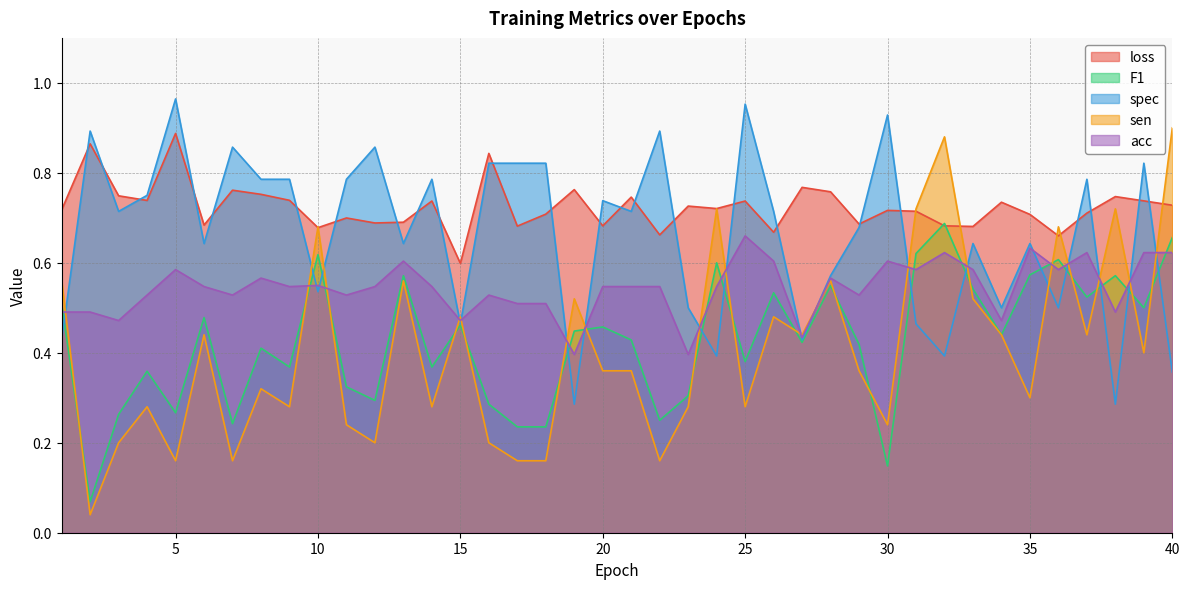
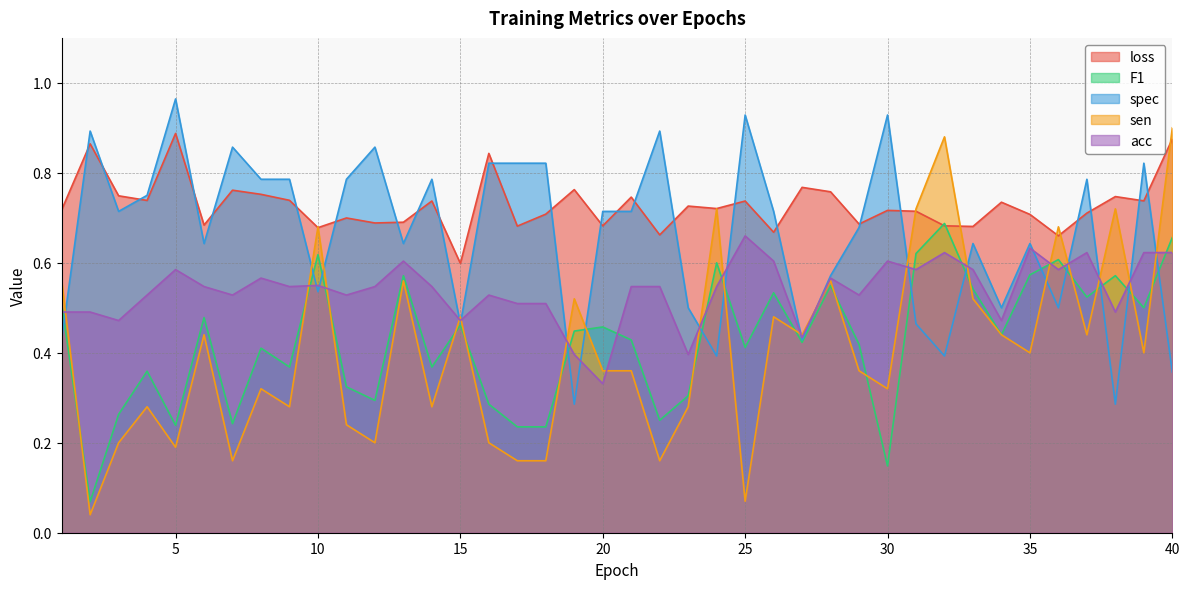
  {
    "loss": {
      "5": 0.89,
      "15": 0.60,
      "20": 0.68,
      "25": 0.74,
      "30": 0.72,
      "35": 0.71,
-     "40": 0.73
+     "40": 0.88
    },
    "F1": {
-     "5": 0.27,
+     "5": 0.24,
      "10": 0.62,
      "20": 0.46,
-     "25": 0.38,
+     "25": 0.41,
      "30": 0.15,
      "35": 0.57,
      "40": 0.66
    },
    "spec": {
      "5": 0.96,
      "10": 0.54,
-     "20": 0.74,
-     "25": 0.95,
+     "20": 0.71,
+     "25": 0.93,
      "30": 0.93,
      "35": 0.64,
      "40": 0.36
    },
    "sen": {
-     "5": 0.16,
+     "5": 0.19,
      "15": 0.48,
      "20": 0.36,
-     "25": 0.28,
-     "30": 0.24,
-     "35": 0.3,
+     "25": 0.07,
+     "30": 0.32,
+     "35": 0.4,
      "40": 0.90
    },
    "acc": {
      "5": 0.58,
      "10": 0.55,
      "15": 0.47,
-     "20": 0.55,
+     "20": 0.33,
      "25": 0.66,
      "30": 0.60,
      "35": 0.63,
      "40": 0.62
    }
  }
